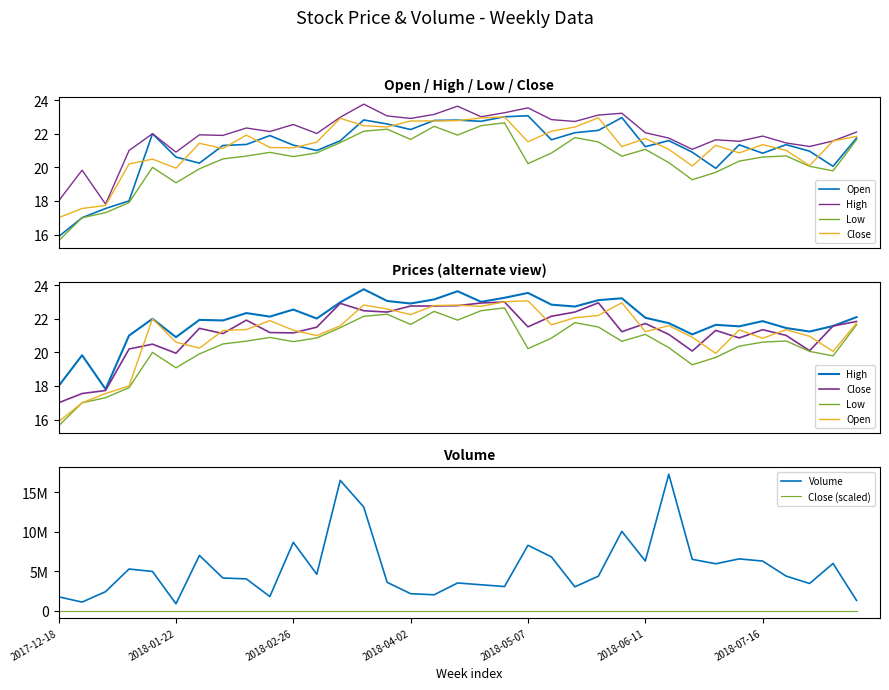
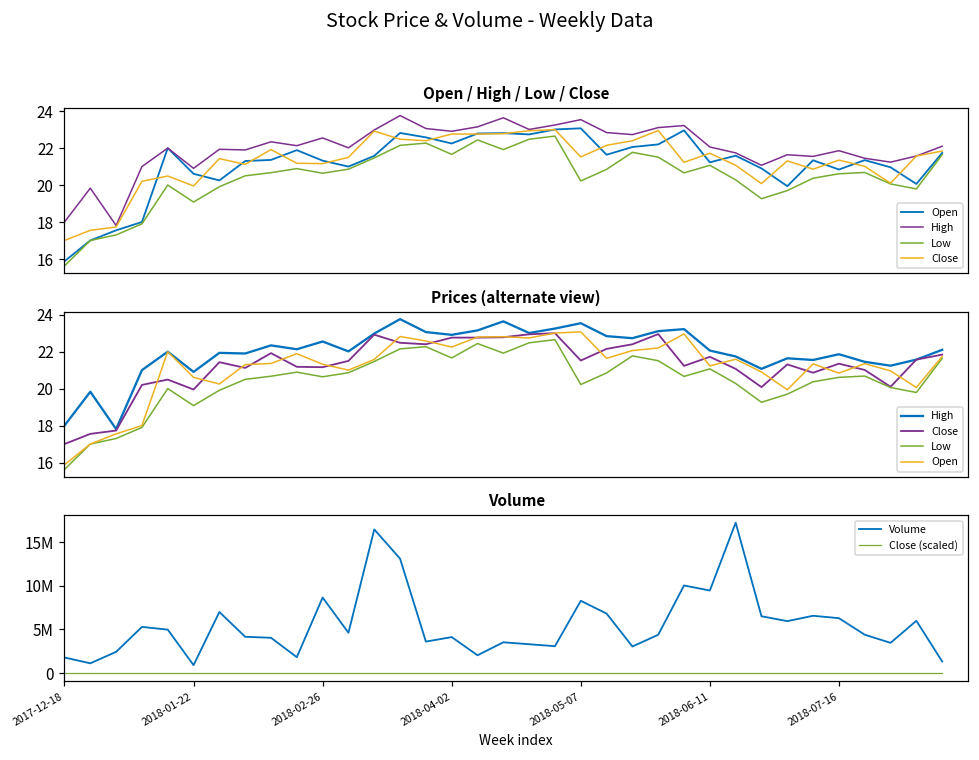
  {
    "Volume": {
      "Volume": {
        "2017-12-18": 2000000,
        "2018-01-22": 1000000,
        "2018-02-26": 9000000,
-       "2018-04-02": 2000000,
+       "2018-04-02": 4000000,
        "2018-05-07": 8000000,
-       "2018-06-11": 6000000,
+       "2018-06-11": 9000000,
        "2018-07-16": 6000000
      },
      "Close (scaled)": {
        "2017-12-18": 0,
        "2018-01-22": 0,
        "2018-02-26": 0,
        "2018-04-02": 0,
        "2018-05-07": 0,
        "2018-06-11": 0,
        "2018-07-16": 0
      }
    }
  }
